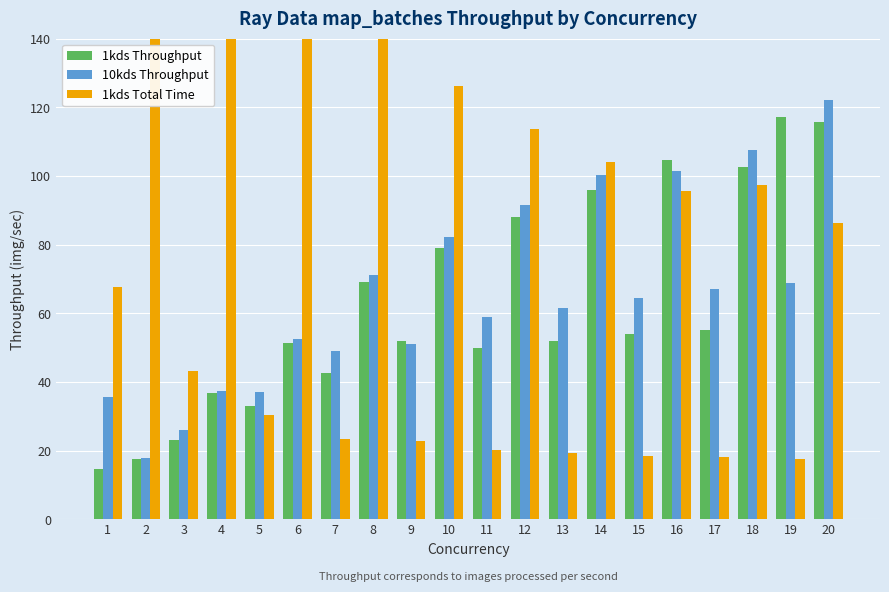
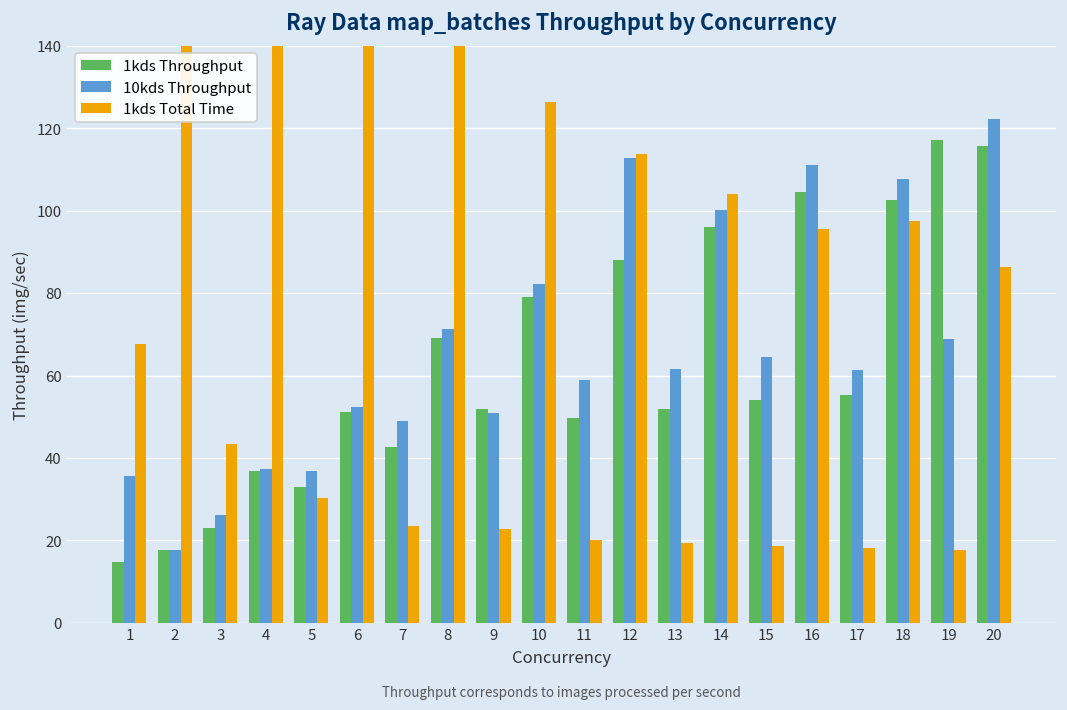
  {
    "1kds Throughput": {
      "1": 15,
      "2": 18,
      "3": 23,
      "4": 37,
      "5": 33,
      "6": 51,
      "7": 43,
      "8": 69,
      "9": 52,
      "10": 79,
      "11": 50,
      "12": 88,
      "13": 52,
      "14": 96,
      "15": 54,
      "16": 105,
      "17": 55,
      "18": 103,
      "19": 117,
      "20": 116
    },
    "10kds Throughput": {
      "1": 36,
      "2": 18,
      "3": 26,
      "4": 37,
      "5": 37,
      "6": 52,
      "7": 49,
      "8": 71,
      "9": 51,
      "10": 82,
      "11": 59,
-     "12": 92,
+     "12": 113,
      "13": 62,
      "14": 100,
      "15": 65,
-     "16": 102,
-     "17": 67,
+     "16": 111,
+     "17": 61,
      "18": 108,
      "19": 69,
      "20": 122
    },
    "1kds Total Time": {
      "1": 68,
      "3": 43,
      "5": 30,
      "7": 23,
      "9": 23,
      "10": 126,
      "11": 20,
      "12": 114,
      "13": 19,
      "14": 104,
      "15": 19,
      "16": 96,
      "17": 18,
      "18": 97,
      "19": 18,
      "20": 86
    }
  }
